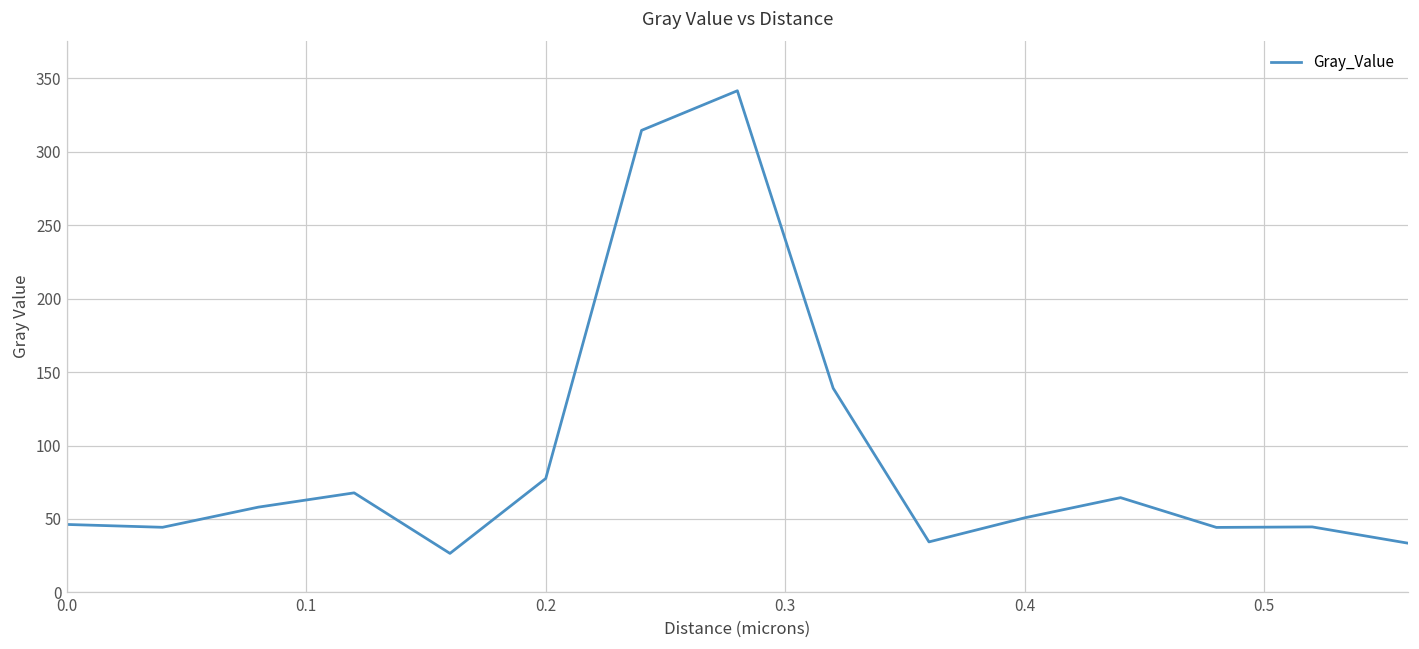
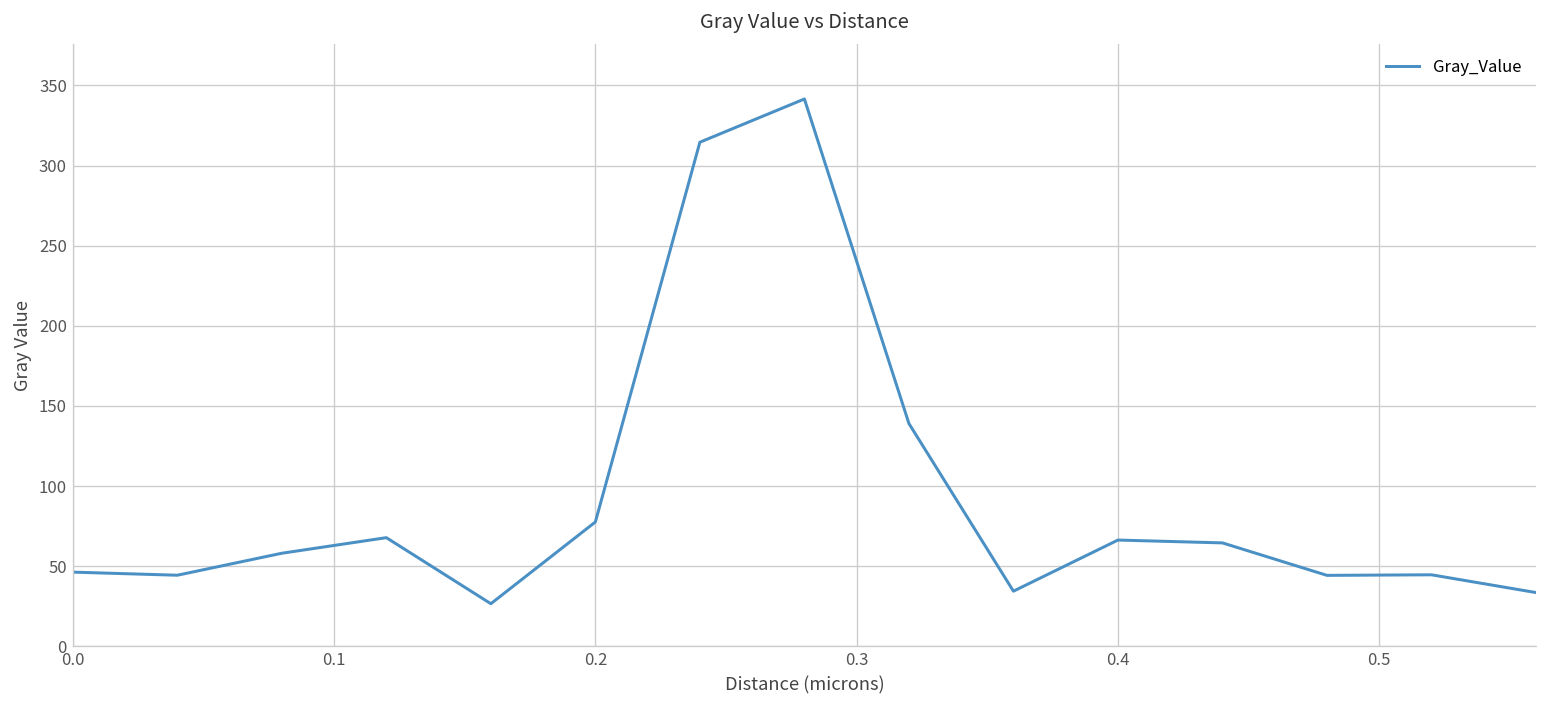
  {
    "0.0": 46,
    "0.2": 78,
-   "0.4": 51
+   "0.4": 66
  }
